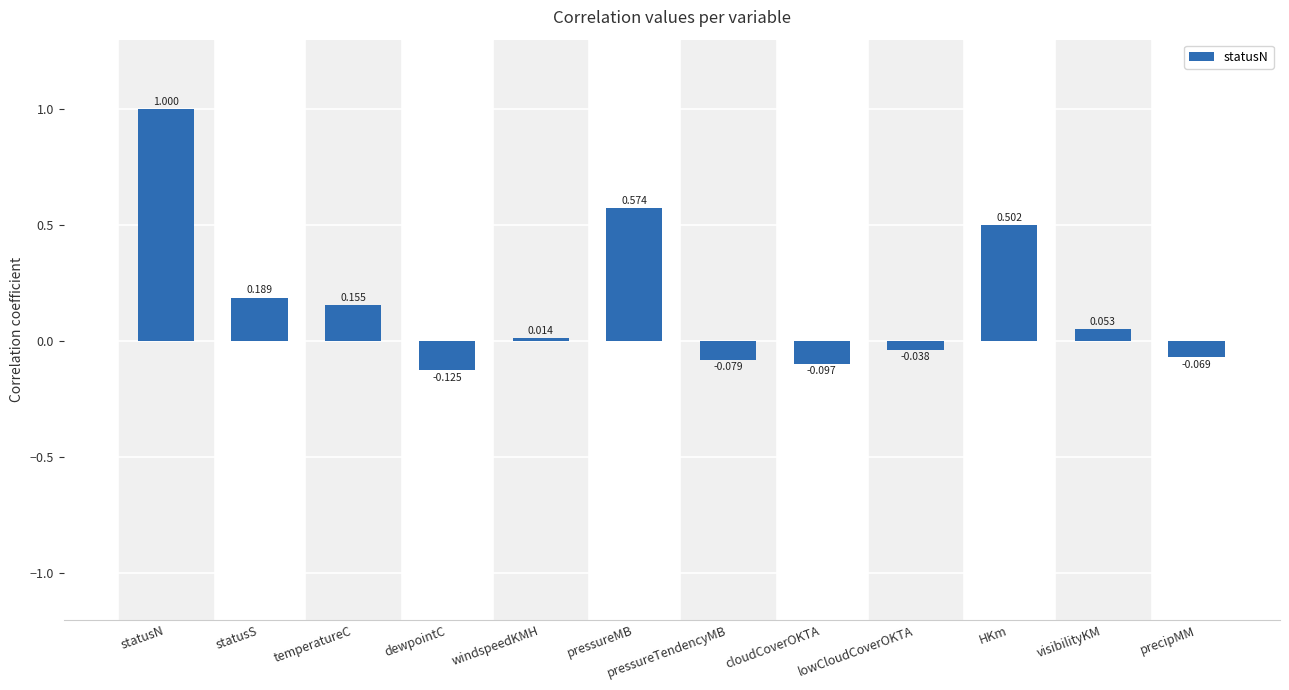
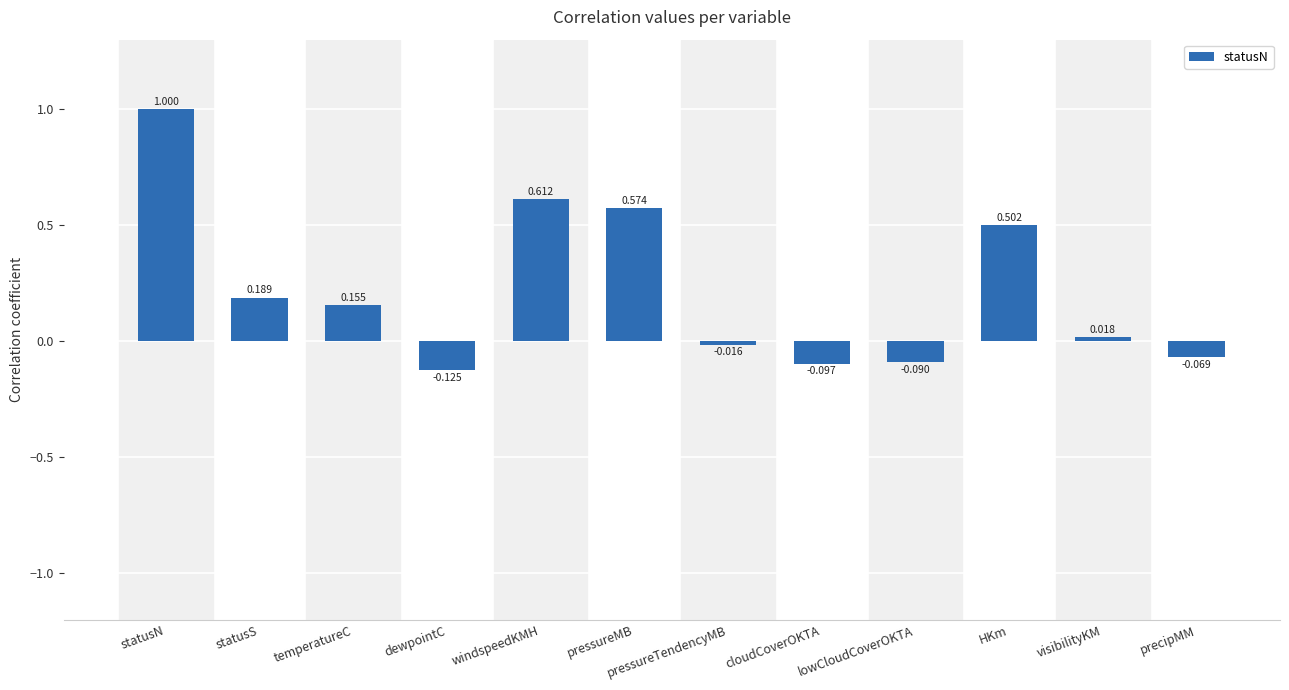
  {
    "statusN": 1.000,
    "statusS": 0.189,
    "temperatureC": 0.155,
    "dewpointC": -0.125,
-   "windspeedKMH": 0.014,
+   "windspeedKMH": 0.612,
    "pressureMB": 0.574,
-   "pressureTendencyMB": -0.079,
+   "pressureTendencyMB": -0.016,
    "cloudCoverOKTA": -0.097,
-   "lowCloudCoverOKTA": -0.038,
+   "lowCloudCoverOKTA": -0.090,
    "HKm": 0.502,
-   "visibilityKM": 0.053,
+   "visibilityKM": 0.018,
    "precipMM": -0.069
  }
